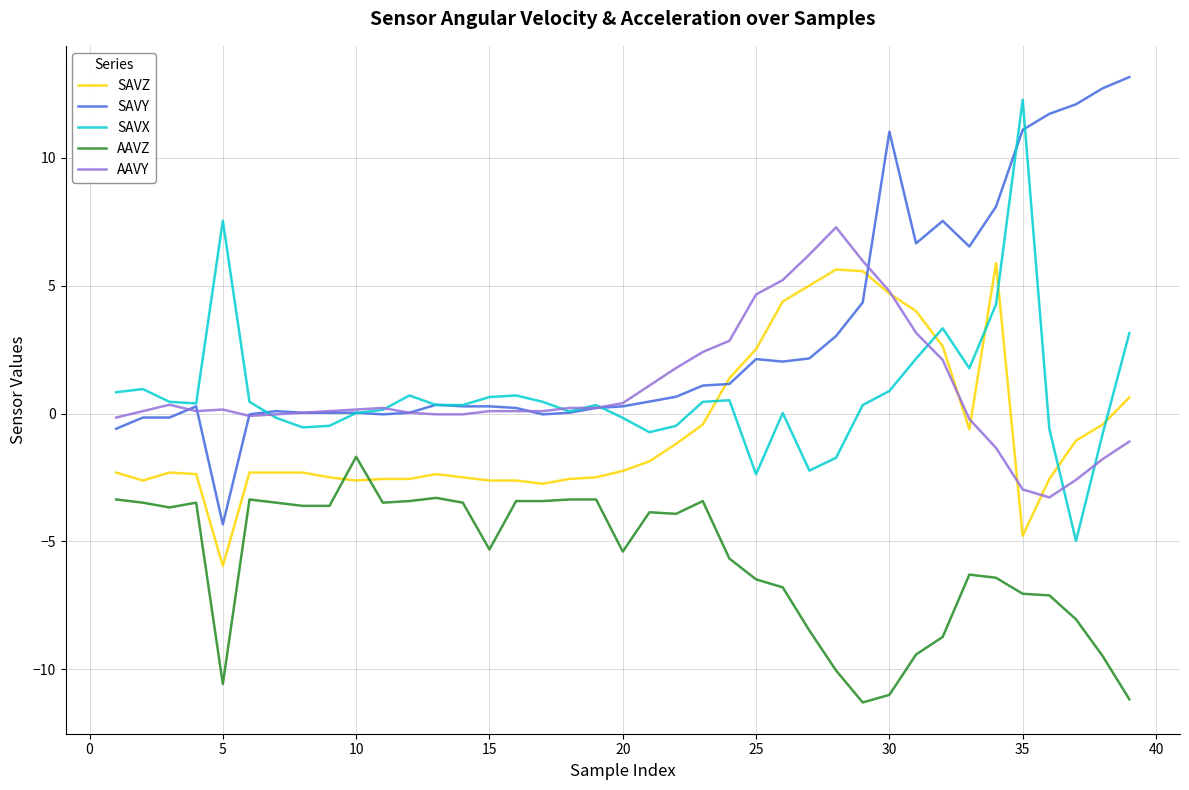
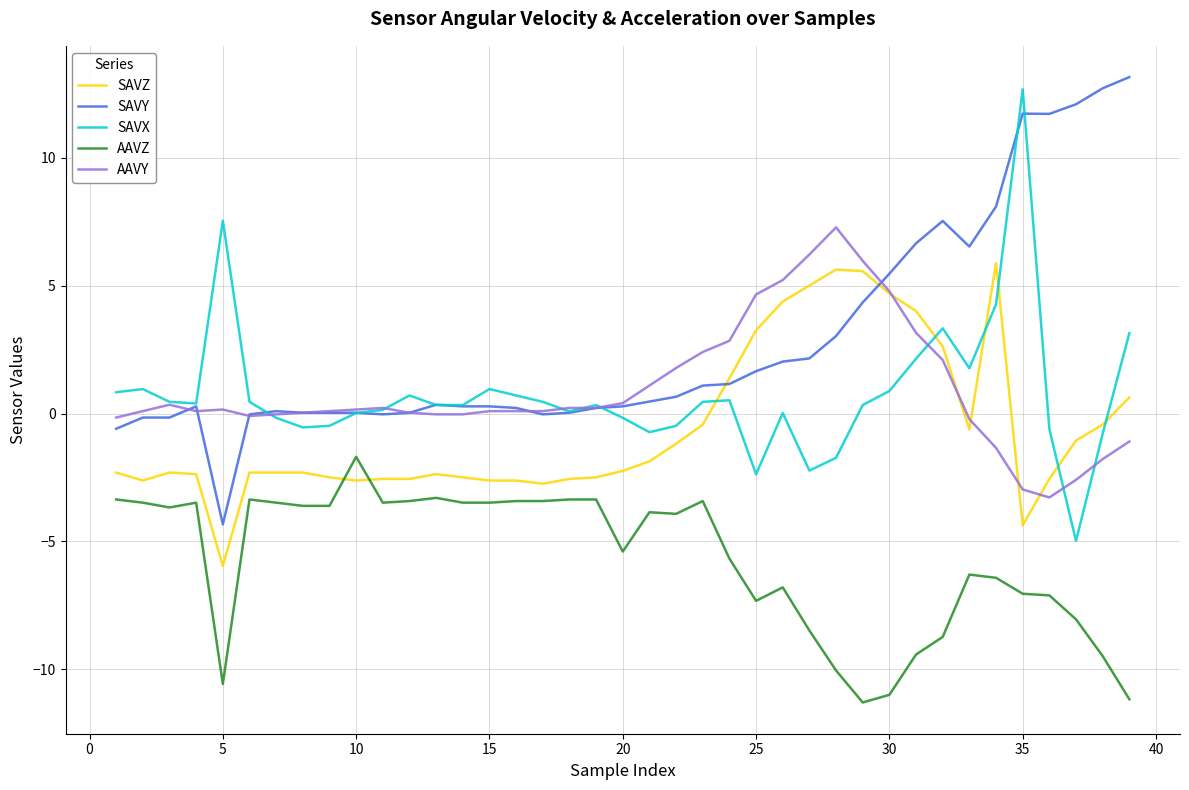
  {
    "SAVZ": {
      "5": -6.0,
      "10": -2.6,
      "15": -2.6,
      "20": -2.2,
-     "25": 2.5,
-     "35": -4.8
+     "25": 3.3,
+     "35": -4.4
    },
    "SAVY": {
      "5": -4.3,
      "15": 0.3,
      "20": 0.3,
-     "25": 2.1,
-     "30": 11.0,
-     "35": 11.1
+     "25": 1.7,
+     "30": 5.5,
+     "35": 11.7
    },
    "SAVX": {
      "5": 7.5,
-     "15": 0.6,
+     "15": 1.0,
      "20": -0.2,
      "25": -2.4,
      "30": 0.9,
-     "35": 12.3
+     "35": 12.7
    },
    "AAVZ": {
      "5": -10.6,
      "10": -1.7,
-     "15": -5.3,
+     "15": -3.5,
      "20": -5.4,
-     "25": -6.5,
+     "25": -7.3,
      "30": -11.0,
      "35": -7.0
    },
    "AAVY": {
      "5": 0.2,
      "10": 0.2,
      "15": 0.1,
      "20": 0.4,
      "25": 4.7,
      "35": -3.0
    }
  }
